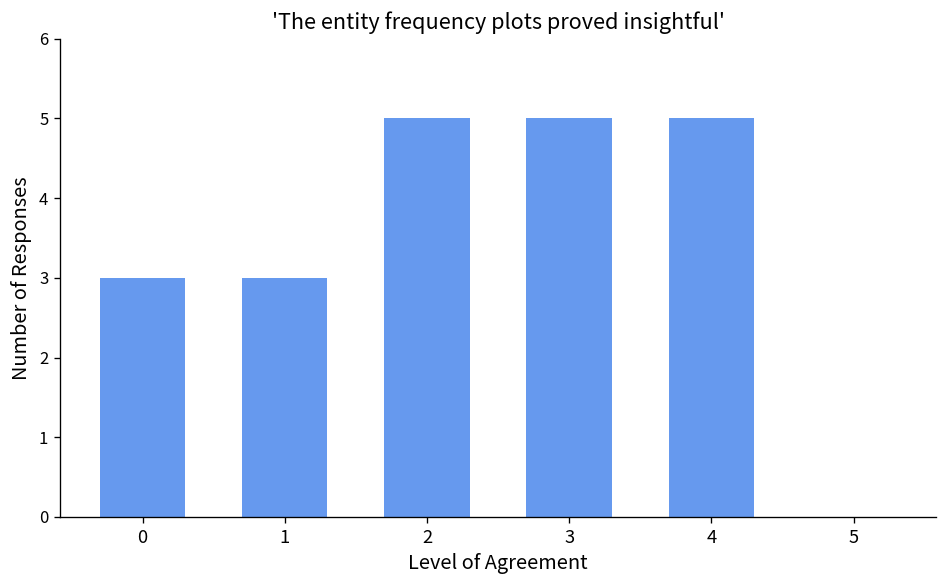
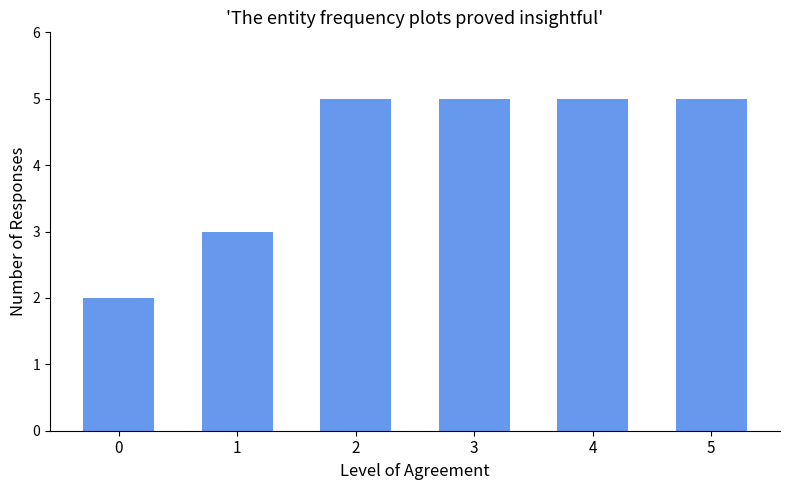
  {
-   "0": 3,
+   "0": 2,
    "1": 3,
    "2": 5,
    "3": 5,
    "4": 5,
-   "5": 0
+   "5": 5
  }
